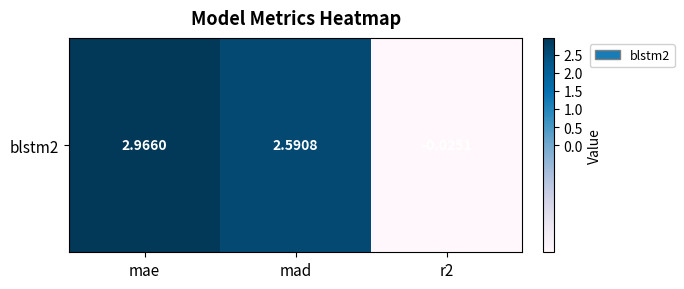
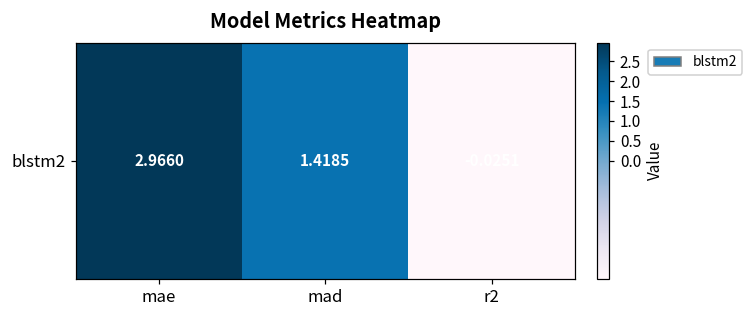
  {
    "blstm2": {
      "mae": 2.9660,
-     "mad": 2.5908
+     "mad": 1.4185
    }
  }
